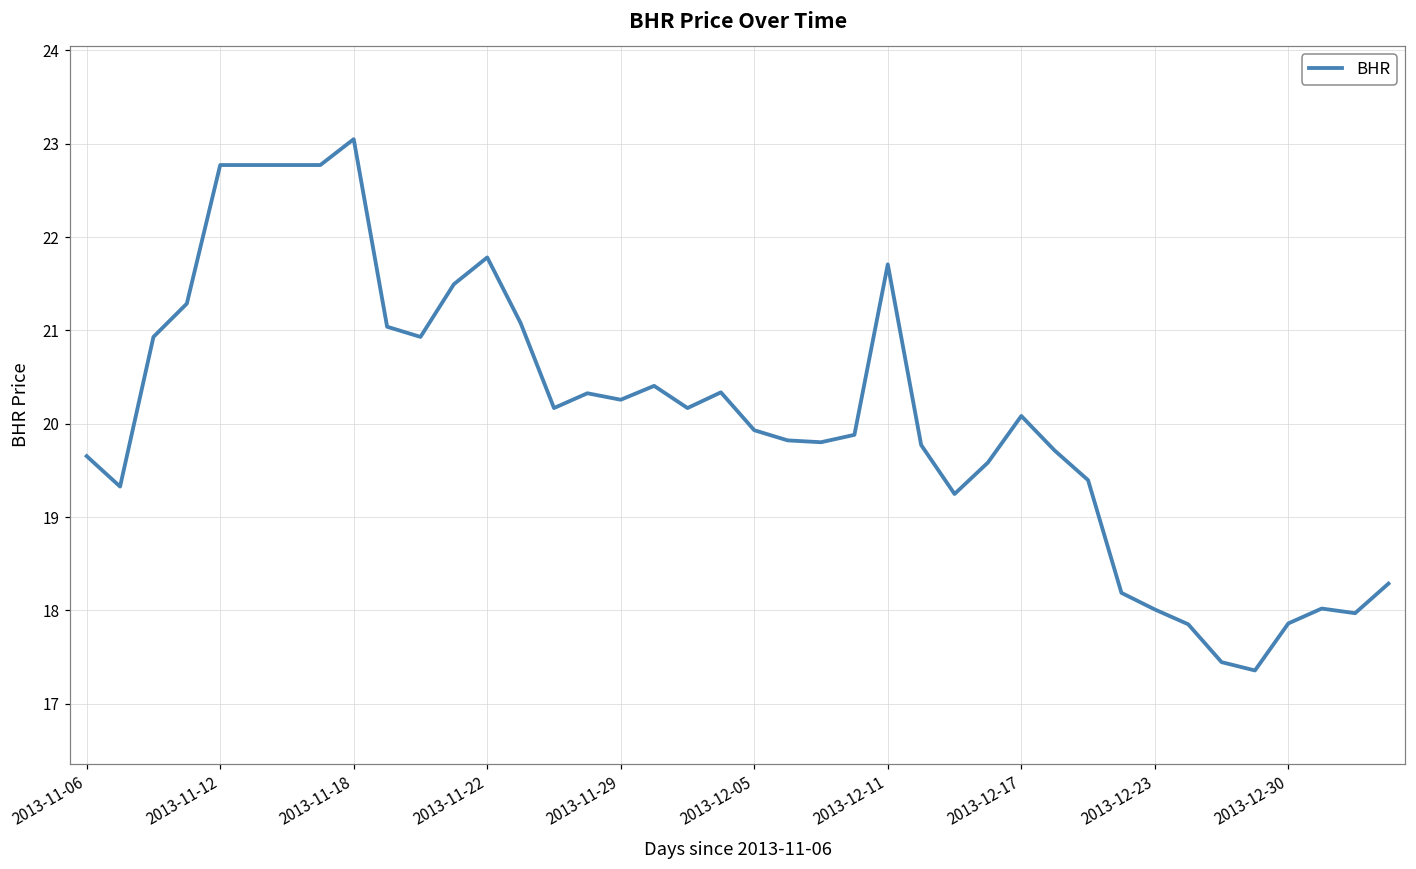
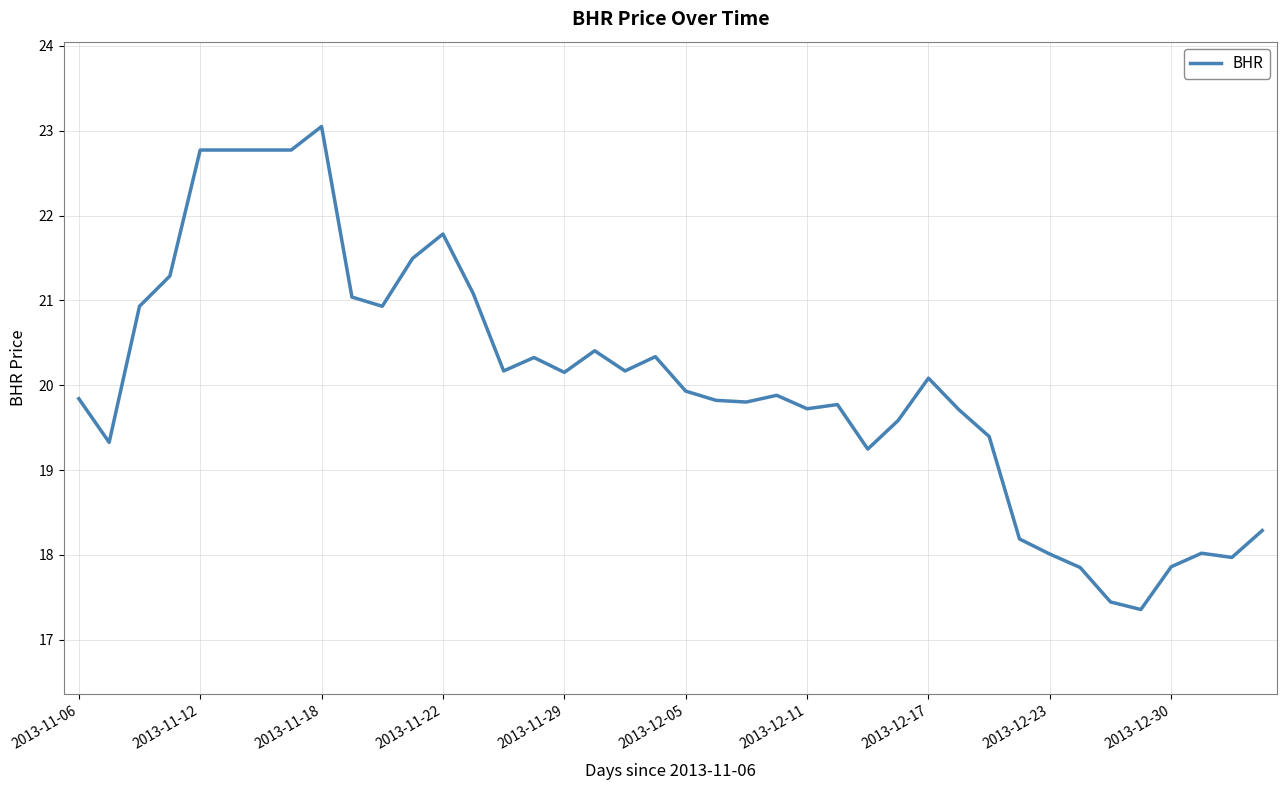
  {
-   "2013-11-06": 19.7,
+   "2013-11-06": 19.8,
    "2013-11-12": 22.8,
    "2013-11-18": 23.0,
    "2013-11-22": 21.8,
-   "2013-11-29": 20.3,
+   "2013-11-29": 20.2,
    "2013-12-05": 19.9,
-   "2013-12-11": 21.7,
+   "2013-12-11": 19.7,
    "2013-12-17": 20.1,
    "2013-12-23": 18.0,
    "2013-12-30": 17.9
  }
